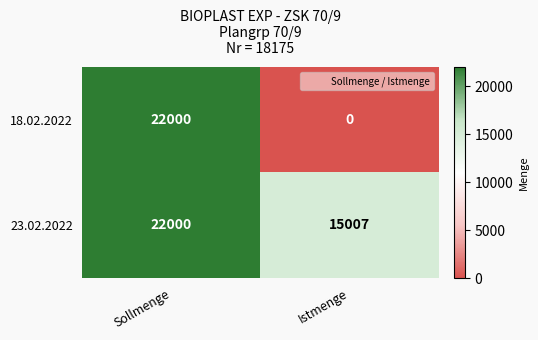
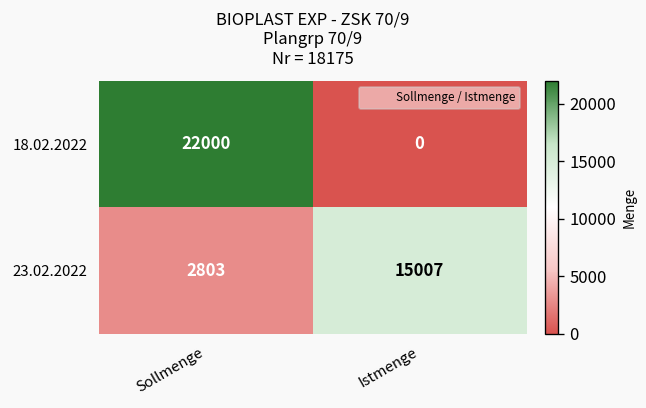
  {
    "18.02.2022": {
      "Sollmenge": 22000,
      "Istmenge": 0
    },
    "23.02.2022": {
-     "Sollmenge": 22000,
+     "Sollmenge": 2803,
      "Istmenge": 15007
    }
  }
